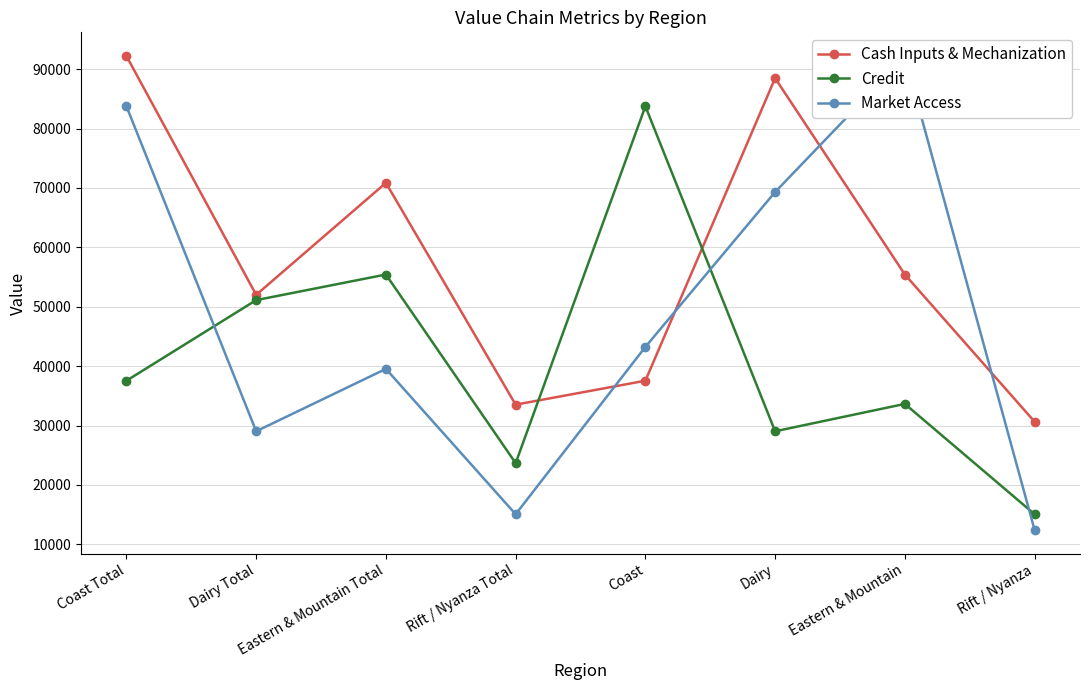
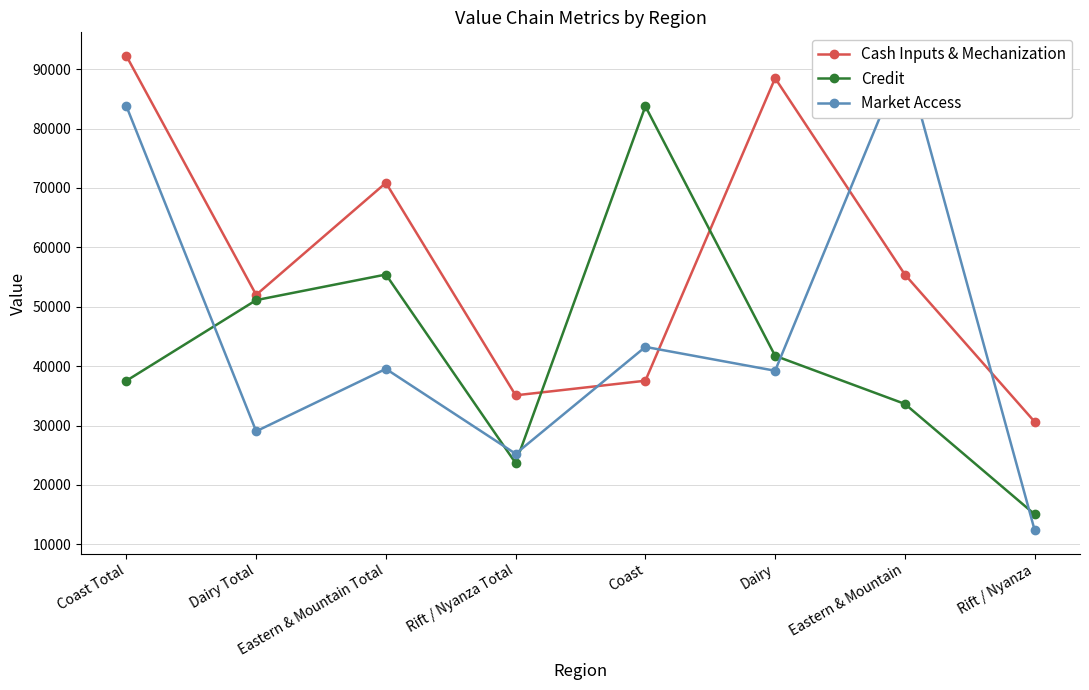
  {
    "Cash Inputs & Mechanization": {
      "Coast Total": 92000,
      "Dairy Total": 52000,
      "Eastern & Mountain Total": 71000,
-     "Rift / Nyanza Total": 34000,
+     "Rift / Nyanza Total": 35000,
      "Coast": 38000,
      "Dairy": 88000,
      "Eastern & Mountain": 55000,
      "Rift / Nyanza": 31000
    },
    "Credit": {
      "Coast Total": 38000,
      "Dairy Total": 51000,
      "Eastern & Mountain Total": 55000,
      "Rift / Nyanza Total": 24000,
      "Coast": 84000,
-     "Dairy": 29000,
+     "Dairy": 42000,
      "Eastern & Mountain": 34000,
      "Rift / Nyanza": 15000
    },
    "Market Access": {
      "Coast Total": 84000,
      "Dairy Total": 29000,
      "Eastern & Mountain Total": 40000,
-     "Rift / Nyanza Total": 15000,
+     "Rift / Nyanza Total": 25000,
      "Coast": 43000,
-     "Dairy": 69000,
+     "Dairy": 39000,
      "Rift / Nyanza": 12000
    }
  }
